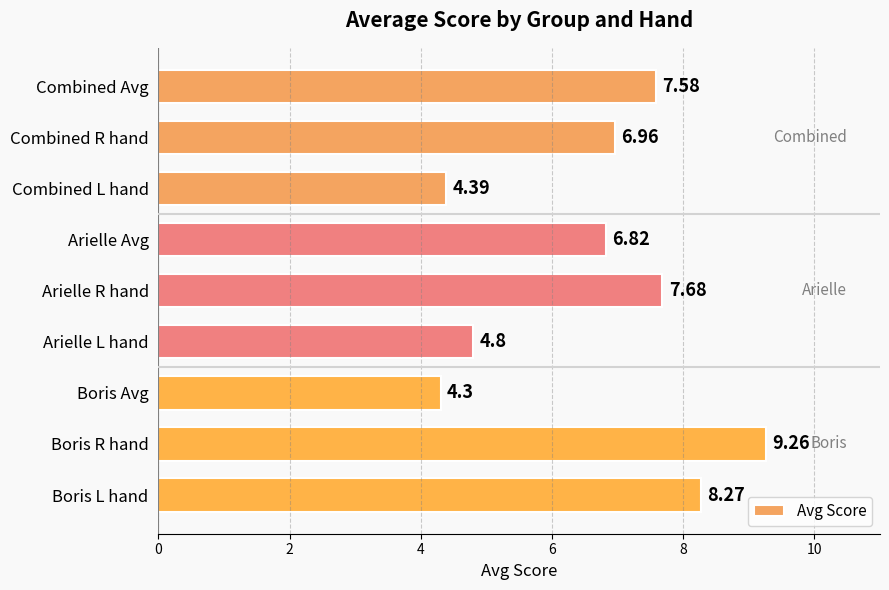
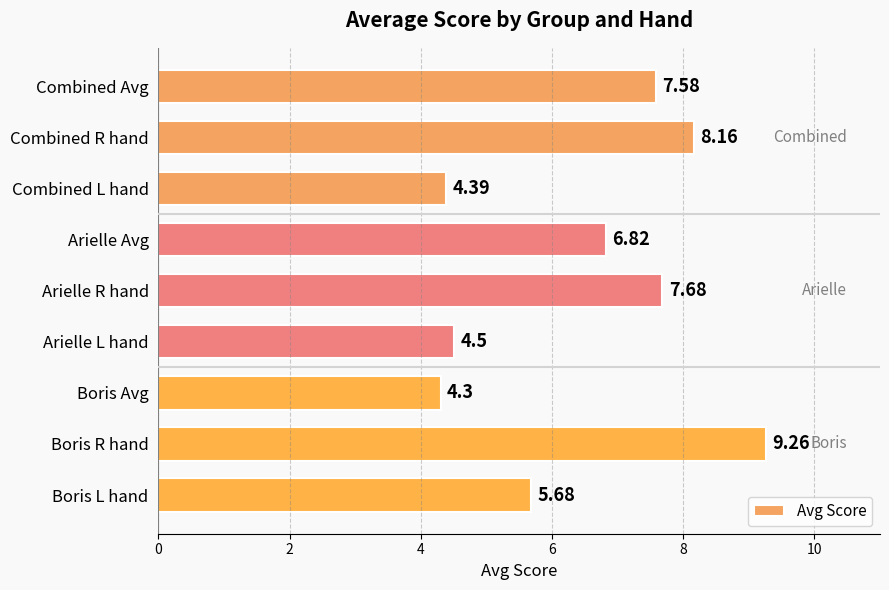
  {
    "Combined Avg": 7.58,
-   "Combined R hand": 6.96,
+   "Combined R hand": 8.16,
    "Combined L hand": 4.39,
    "Arielle Avg": 6.82,
    "Arielle R hand": 7.68,
-   "Arielle L hand": 4.8,
+   "Arielle L hand": 4.5,
    "Boris Avg": 4.3,
    "Boris R hand": 9.26,
-   "Boris L hand": 8.27
+   "Boris L hand": 5.68
  }
